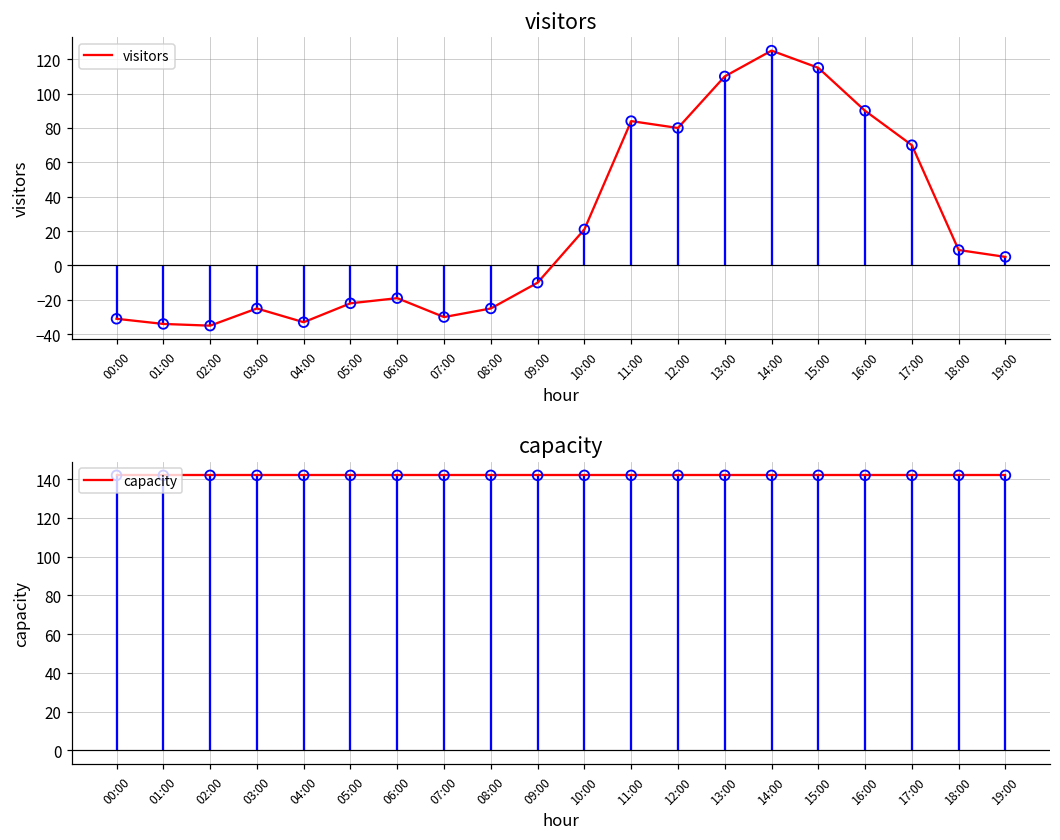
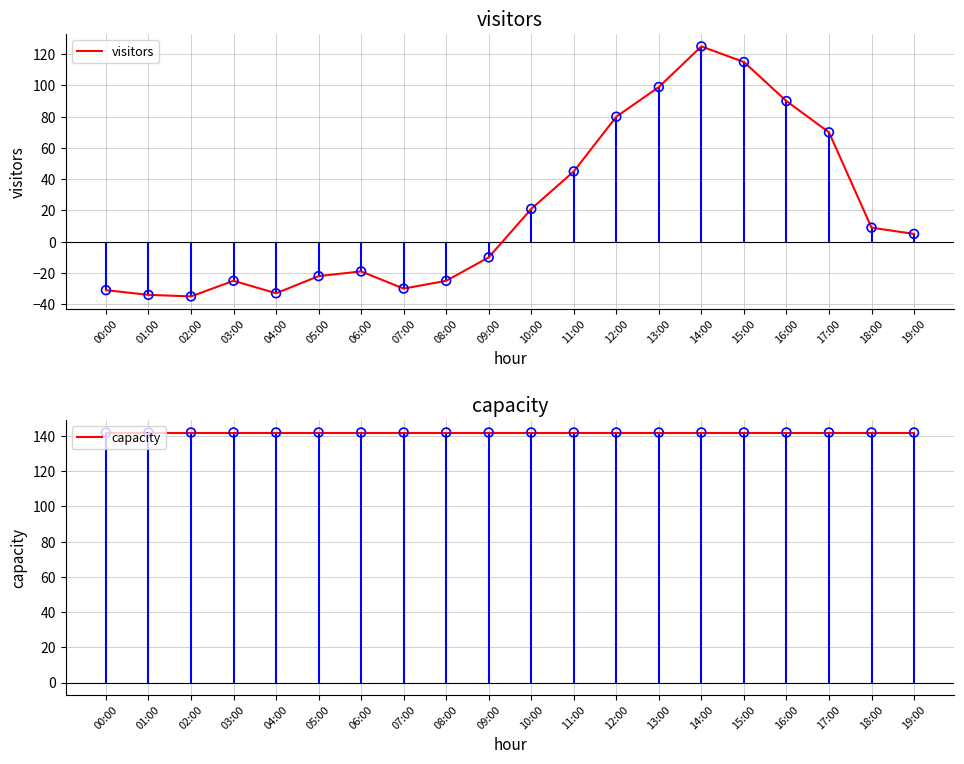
  {
    "visitors": {
      "00:00": -31,
      "01:00": -34,
      "02:00": -35,
      "03:00": -25,
      "04:00": -33,
      "05:00": -22,
      "06:00": -19,
      "07:00": -30,
      "08:00": -25,
      "09:00": -10,
      "10:00": 21,
-     "11:00": 84,
+     "11:00": 45,
      "12:00": 80,
-     "13:00": 110,
+     "13:00": 99,
      "14:00": 125,
      "15:00": 115,
      "16:00": 90,
      "17:00": 70,
      "18:00": 9,
      "19:00": 5
    },
    "capacity": {
      "02:00": 142,
      "03:00": 142,
      "04:00": 142,
      "05:00": 142,
      "06:00": 142,
      "07:00": 142,
      "08:00": 142,
      "09:00": 142,
      "10:00": 142,
      "11:00": 142,
      "12:00": 142,
      "13:00": 142,
      "14:00": 142,
      "15:00": 142,
      "16:00": 142,
      "17:00": 142,
      "18:00": 142,
      "19:00": 142
    }
  }
